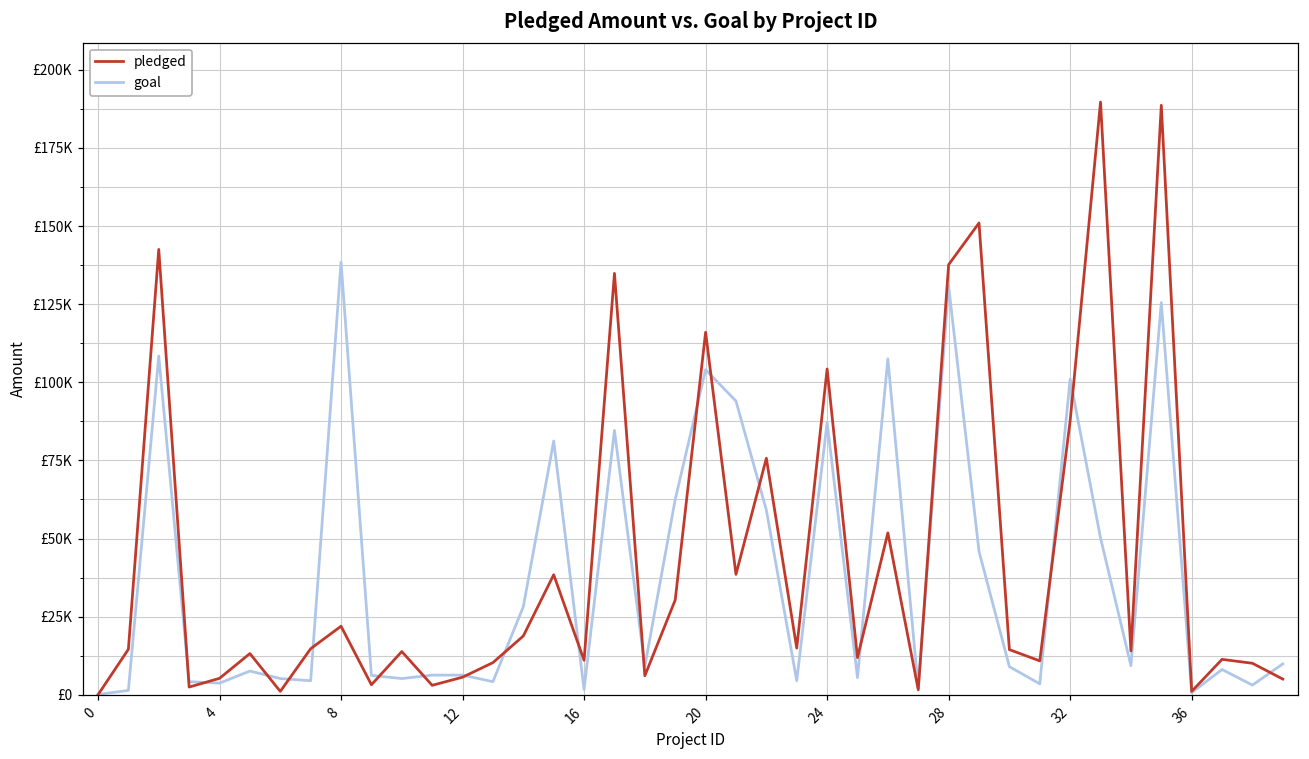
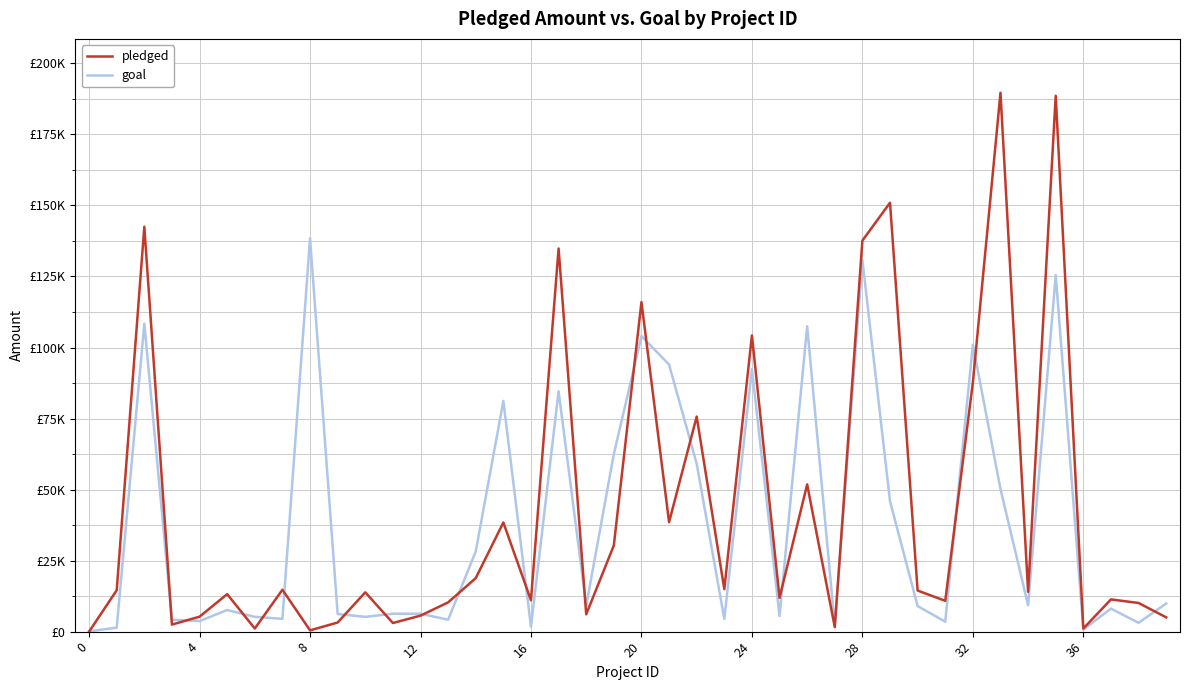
  {
    "pledged": {
      "4": "£5000",
-     "8": "£22000",
+     "8": "£0",
      "16": "£11000",
      "20": "£116000",
      "24": "£104000",
      "28": "£138000",
      "32": "£88000"
    },
    "goal": {
      "4": "£4000",
      "8": "£138000",
      "16": "£2000",
      "20": "£104000",
-     "24": "£87000",
+     "24": "£92000",
      "28": "£131000",
      "32": "£101000"
    }
  }
